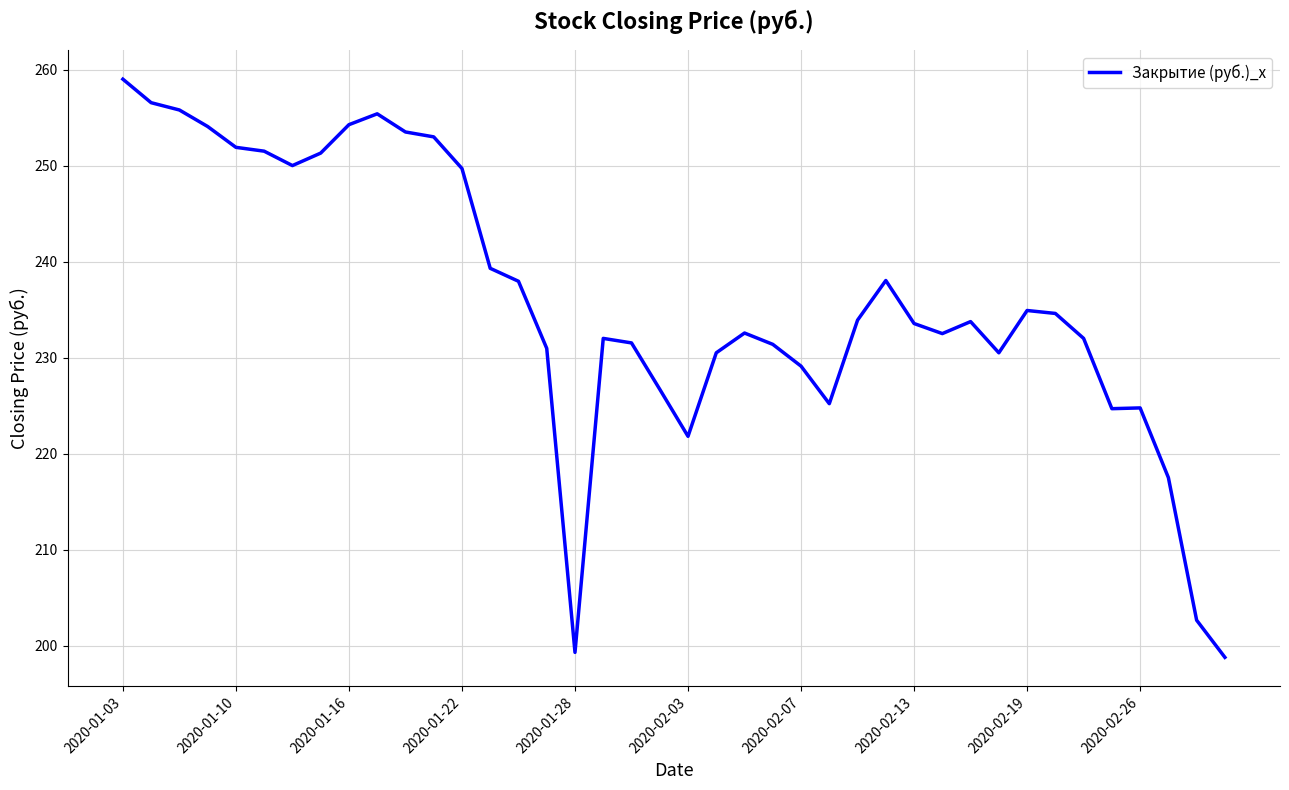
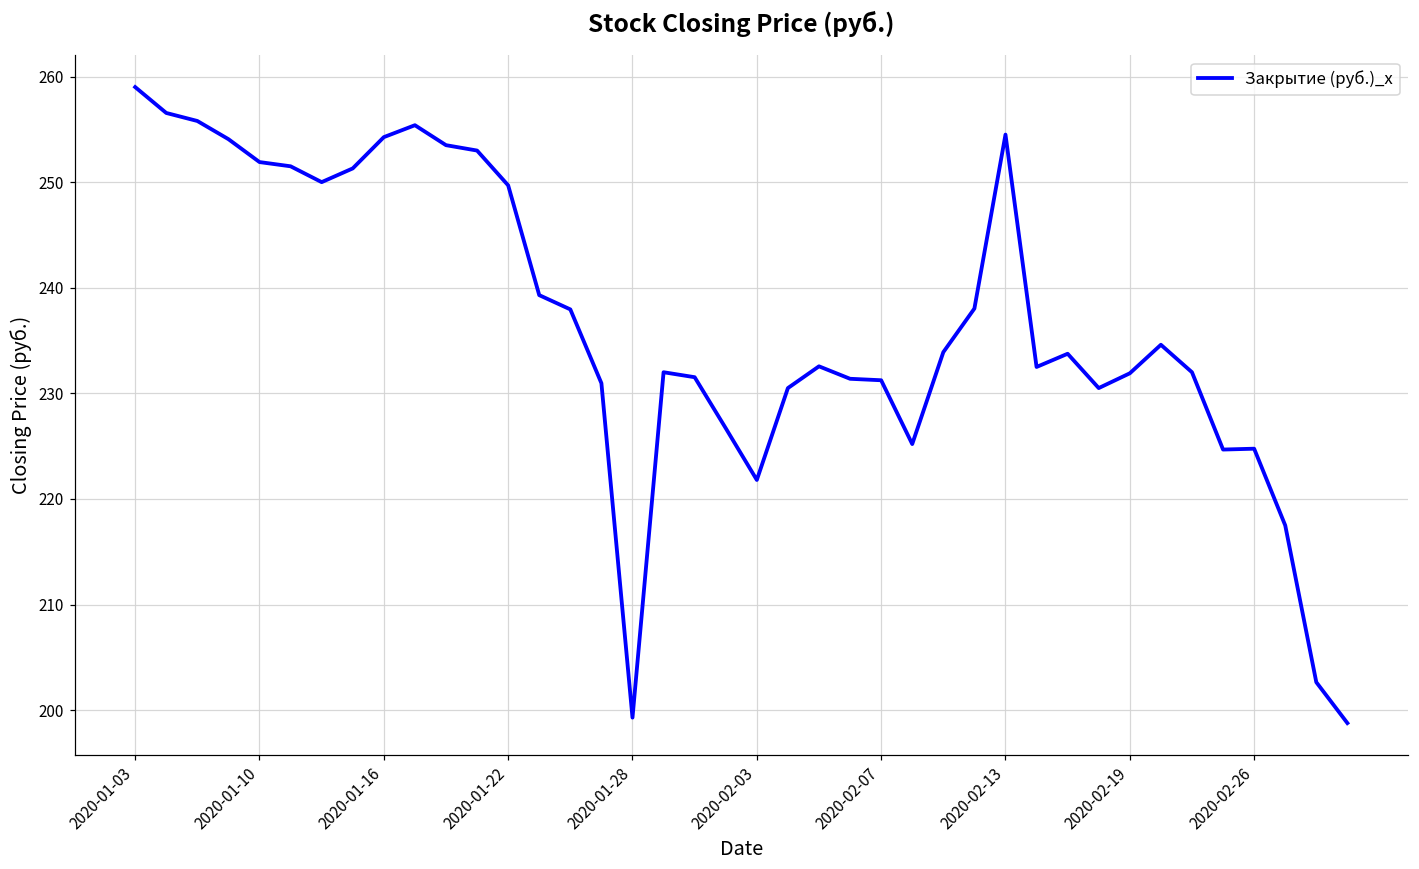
  {
    "2020-01-03": 259,
    "2020-01-10": 252,
    "2020-01-16": 254,
    "2020-01-22": 250,
    "2020-01-28": 199,
    "2020-02-03": 222,
-   "2020-02-07": 229,
-   "2020-02-13": 234,
-   "2020-02-19": 235,
+   "2020-02-07": 231,
+   "2020-02-13": 254,
+   "2020-02-19": 232,
    "2020-02-26": 225
  }
